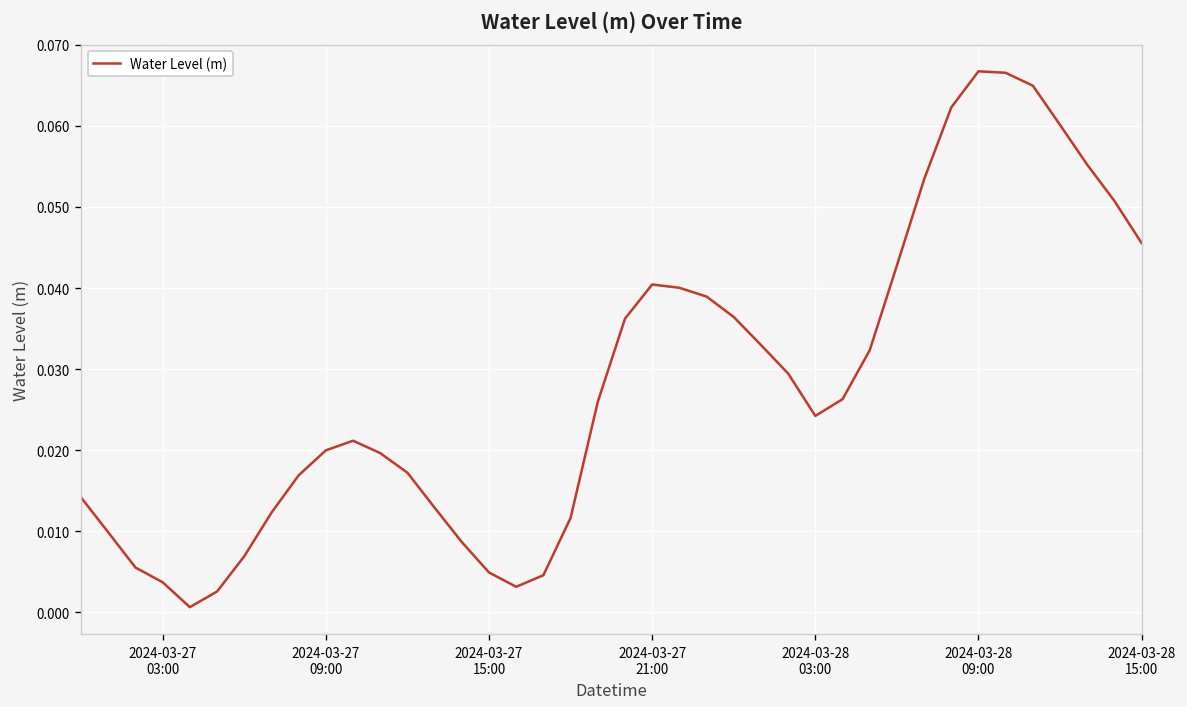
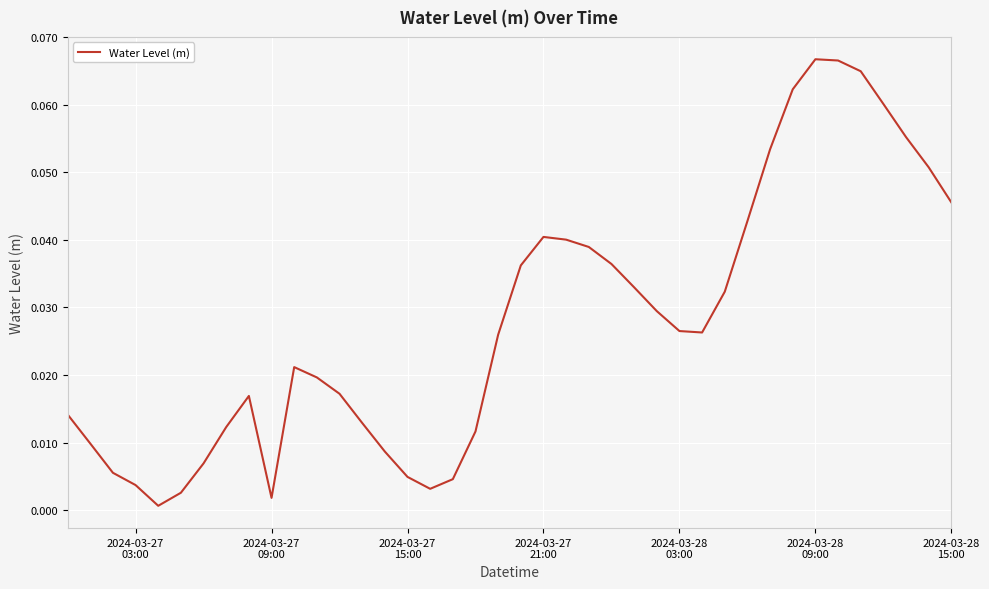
  {
    "2024-03-27 03:00": 0.004,
-   "2024-03-27 09:00": 0.020,
+   "2024-03-27 09:00": 0.002,
    "2024-03-27 15:00": 0.005,
    "2024-03-27 21:00": 0.040,
-   "2024-03-28 03:00": 0.024,
+   "2024-03-28 03:00": 0.027,
    "2024-03-28 09:00": 0.067,
    "2024-03-28 15:00": 0.046
  }
